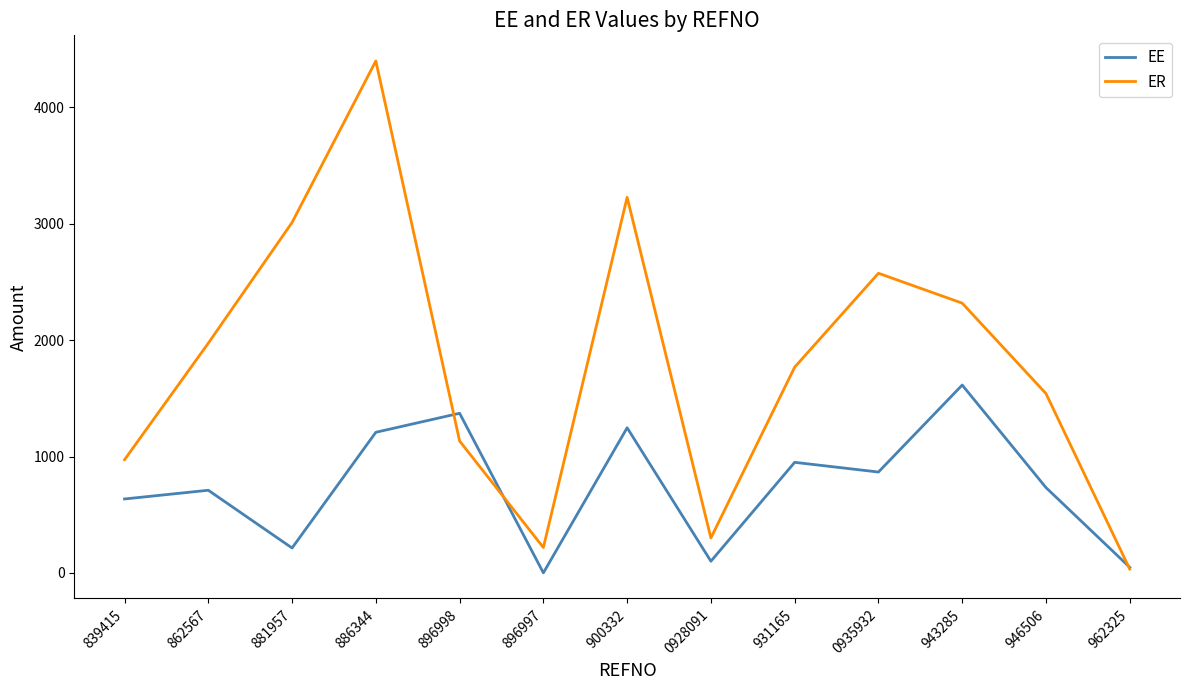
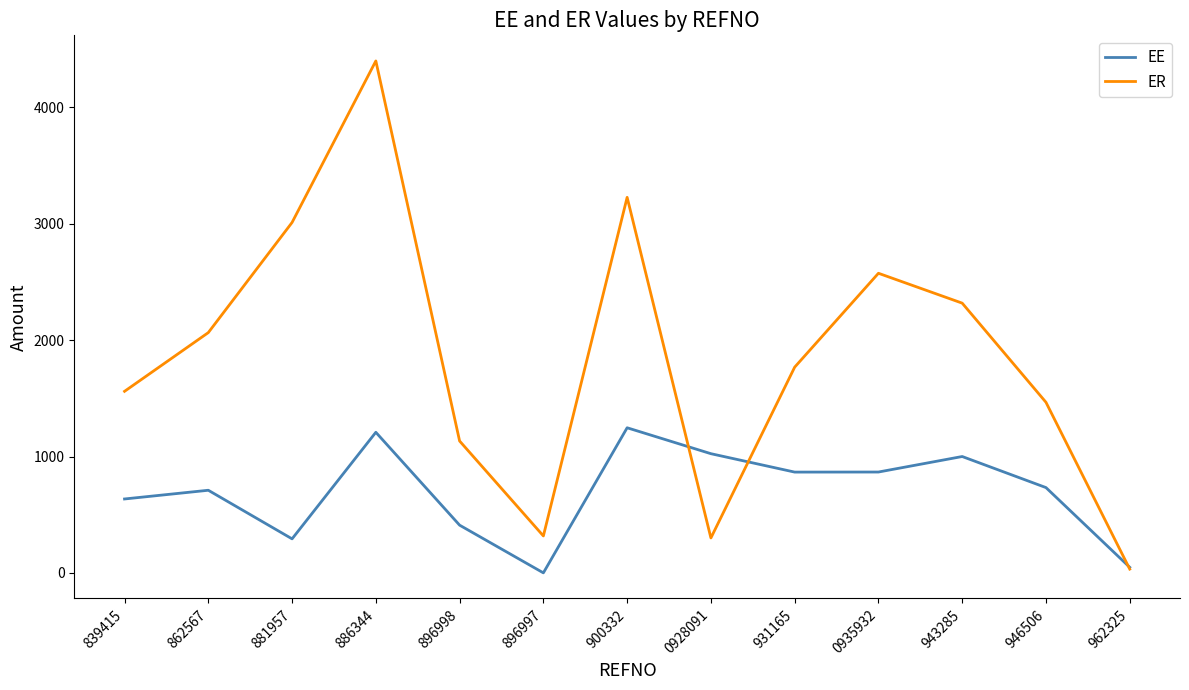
  {
    "EE": {
      "839415": 640,
      "862567": 710,
-     "881957": 210,
+     "881957": 290,
      "886344": 1210,
-     "896998": 1370,
+     "896998": 410,
      "896997": 0,
      "900332": 1250,
-     "0928091": 100,
-     "931165": 950,
+     "0928091": 1020,
+     "931165": 870,
      "0935932": 870,
-     "943285": 1610,
+     "943285": 1000,
      "946506": 730
    },
    "ER": {
-     "839415": 970,
-     "862567": 1970,
+     "839415": 1560,
+     "862567": 2070,
      "881957": 3010,
      "886344": 4400,
      "896998": 1130,
-     "896997": 220,
+     "896997": 320,
      "900332": 3230,
      "0928091": 300,
      "931165": 1770,
      "0935932": 2580,
      "943285": 2320,
-     "946506": 1540
+     "946506": 1470
    }
  }
